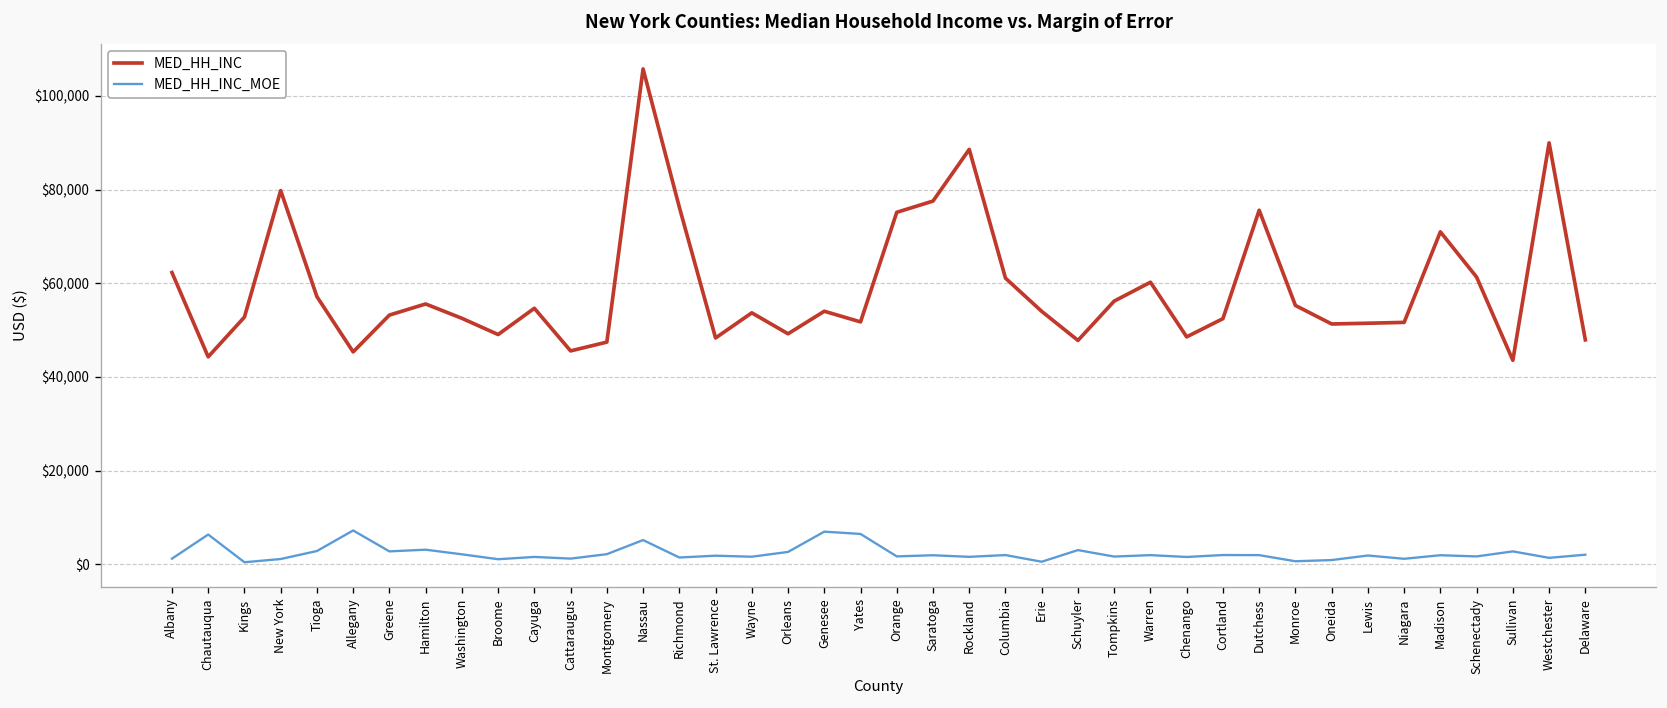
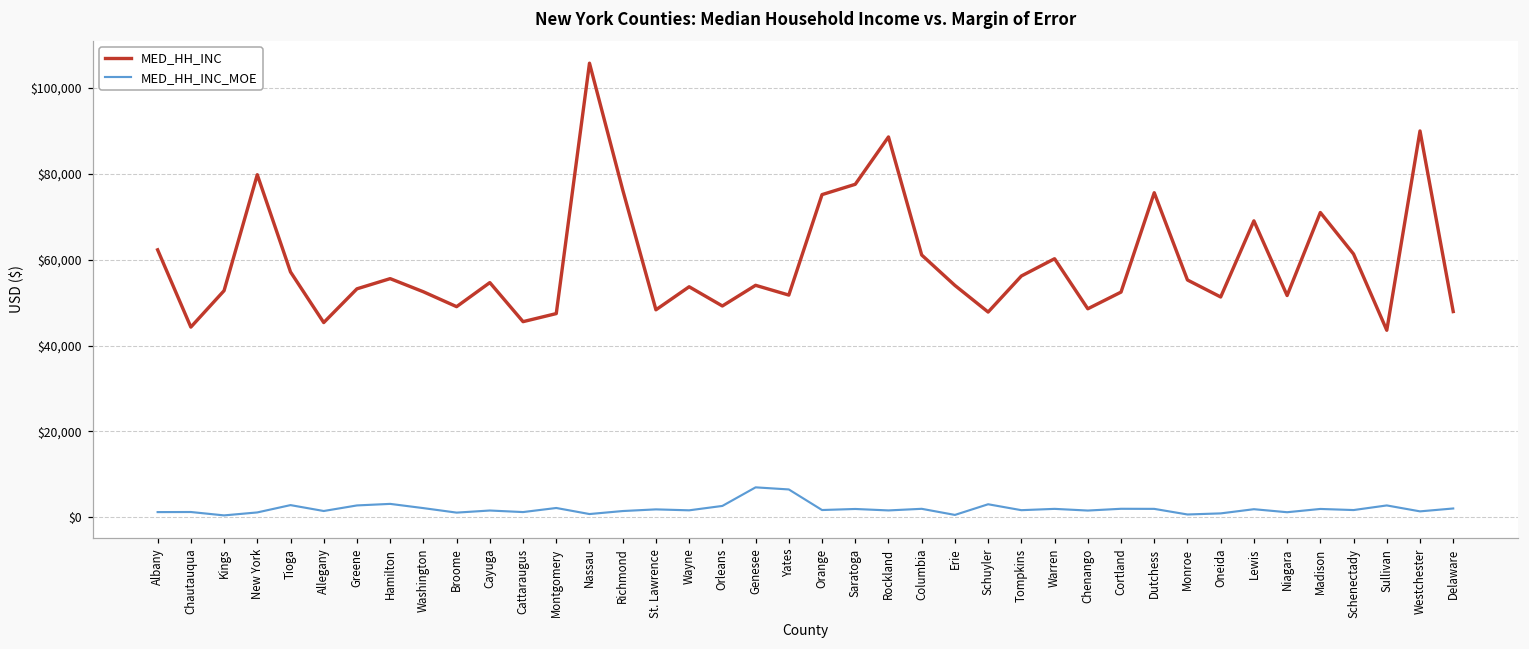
  {
    "MED_HH_INC": {
      "Albany": "$62,000",
      "Chautauqua": "$44,000",
      "Kings": "$53,000",
      "New York": "$80,000",
      "Tioga": "$57,000",
      "Allegany": "$45,000",
      "Greene": "$53,000",
      "Hamilton": "$56,000",
      "Washington": "$53,000",
      "Broome": "$49,000",
      "Cayuga": "$55,000",
      "Cattaraugus": "$46,000",
      "Montgomery": "$47,000",
      "Nassau": "$106,000",
      "Richmond": "$76,000",
      "St. Lawrence": "$48,000",
      "Wayne": "$54,000",
      "Orleans": "$49,000",
      "Genesee": "$54,000",
      "Yates": "$52,000",
      "Orange": "$75,000",
      "Saratoga": "$78,000",
      "Rockland": "$89,000",
      "Columbia": "$61,000",
      "Erie": "$54,000",
      "Schuyler": "$48,000",
      "Tompkins": "$56,000",
      "Warren": "$60,000",
      "Chenango": "$49,000",
      "Cortland": "$52,000",
      "Dutchess": "$76,000",
      "Monroe": "$55,000",
      "Oneida": "$51,000",
-     "Lewis": "$51,000",
+     "Lewis": "$69,000",
      "Niagara": "$52,000",
      "Madison": "$71,000",
      "Schenectady": "$61,000",
      "Sullivan": "$44,000",
      "Westchester": "$90,000",
      "Delaware": "$48,000"
    },
    "MED_HH_INC_MOE": {
      "Albany": "$1,000",
-     "Chautauqua": "$6,000",
+     "Chautauqua": "$1,000",
      "Kings": "$0",
      "New York": "$1,000",
      "Tioga": "$3,000",
-     "Allegany": "$7,000",
+     "Allegany": "$1,000",
      "Greene": "$3,000",
      "Hamilton": "$3,000",
      "Washington": "$2,000",
      "Broome": "$1,000",
      "Cayuga": "$2,000",
      "Cattaraugus": "$1,000",
      "Montgomery": "$2,000",
-     "Nassau": "$5,000",
+     "Nassau": "$1,000",
      "Richmond": "$1,000",
      "St. Lawrence": "$2,000",
      "Wayne": "$2,000",
      "Orleans": "$3,000",
      "Genesee": "$7,000",
      "Yates": "$7,000",
      "Orange": "$2,000",
      "Saratoga": "$2,000",
      "Rockland": "$2,000",
      "Columbia": "$2,000",
      "Erie": "$1,000",
      "Schuyler": "$3,000",
      "Tompkins": "$2,000",
      "Warren": "$2,000",
      "Chenango": "$2,000",
      "Cortland": "$2,000",
      "Dutchess": "$2,000",
      "Monroe": "$1,000",
      "Oneida": "$1,000",
      "Lewis": "$2,000",
      "Niagara": "$1,000",
      "Madison": "$2,000",
      "Schenectady": "$2,000",
      "Sullivan": "$3,000",
      "Westchester": "$1,000",
      "Delaware": "$2,000"
    }
  }
